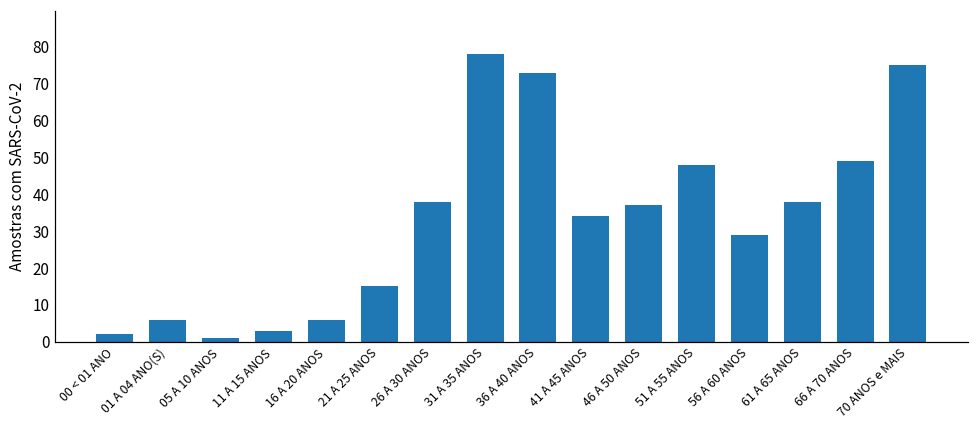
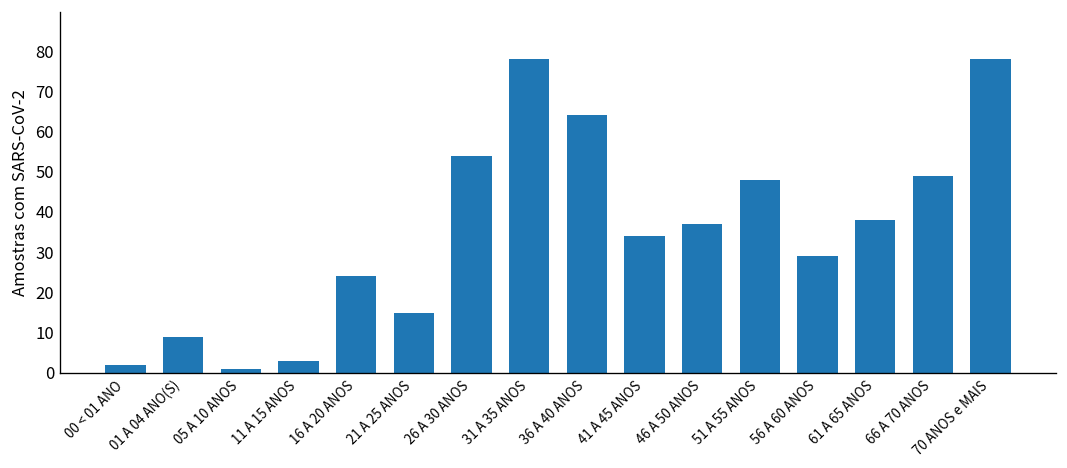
  {
    "00 < 01 ANO": 2,
-   "01 A 04 ANO(S)": 6,
+   "01 A 04 ANO(S)": 9,
    "05 A 10 ANOS": 1,
    "11 A 15 ANOS": 3,
-   "16 A 20 ANOS": 6,
+   "16 A 20 ANOS": 24,
    "21 A 25 ANOS": 15,
-   "26 A 30 ANOS": 38,
+   "26 A 30 ANOS": 54,
    "31 A 35 ANOS": 78,
-   "36 A 40 ANOS": 73,
+   "36 A 40 ANOS": 64,
    "41 A 45 ANOS": 34,
    "46 A 50 ANOS": 37,
    "51 A 55 ANOS": 48,
    "56 A 60 ANOS": 29,
    "61 A 65 ANOS": 38,
    "66 A 70 ANOS": 49,
-   "70 ANOS e MAIS": 75
+   "70 ANOS e MAIS": 78
  }
